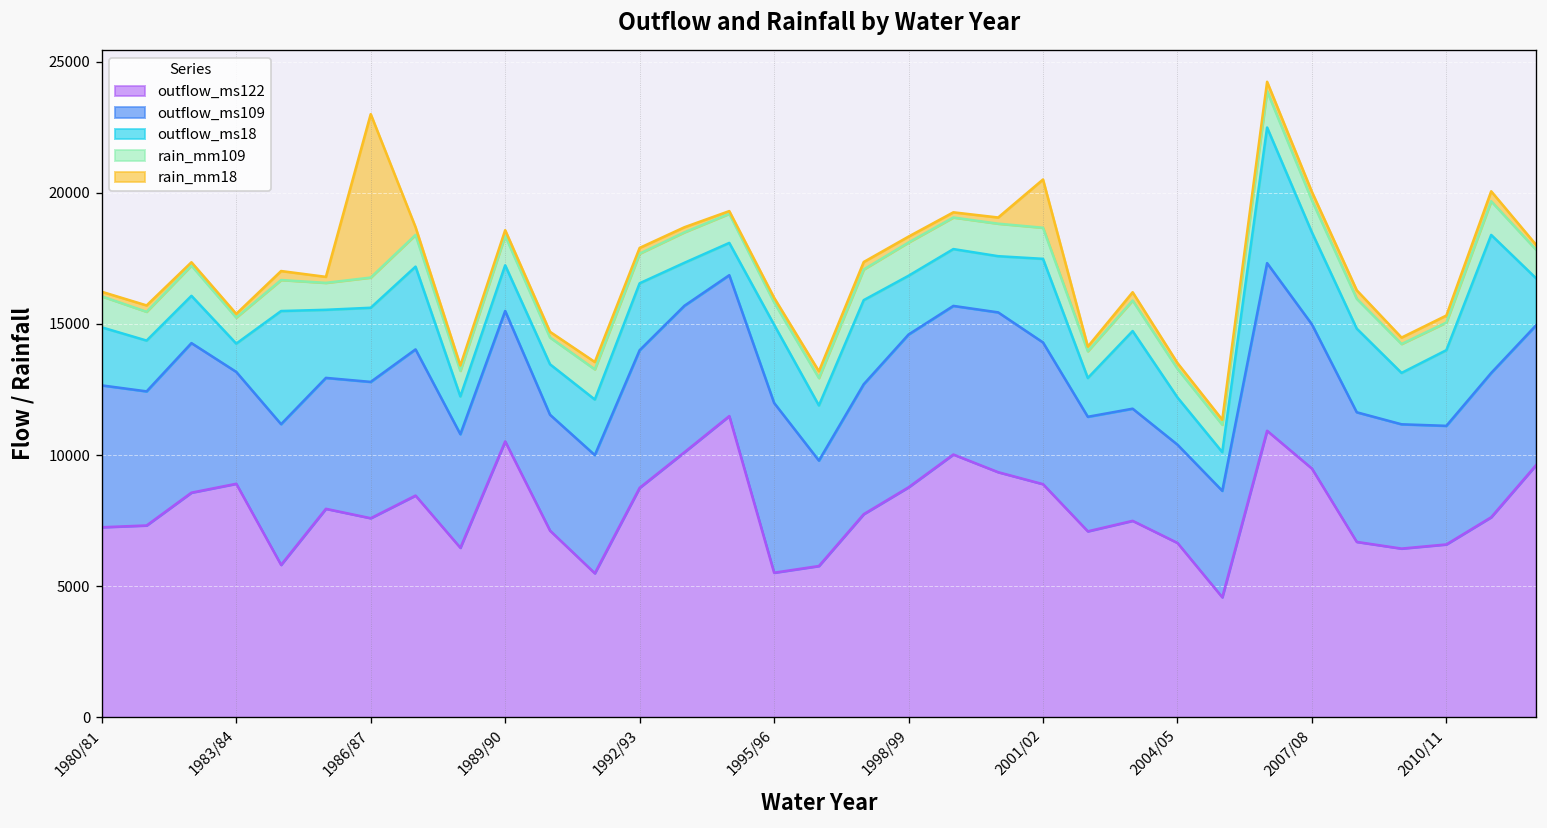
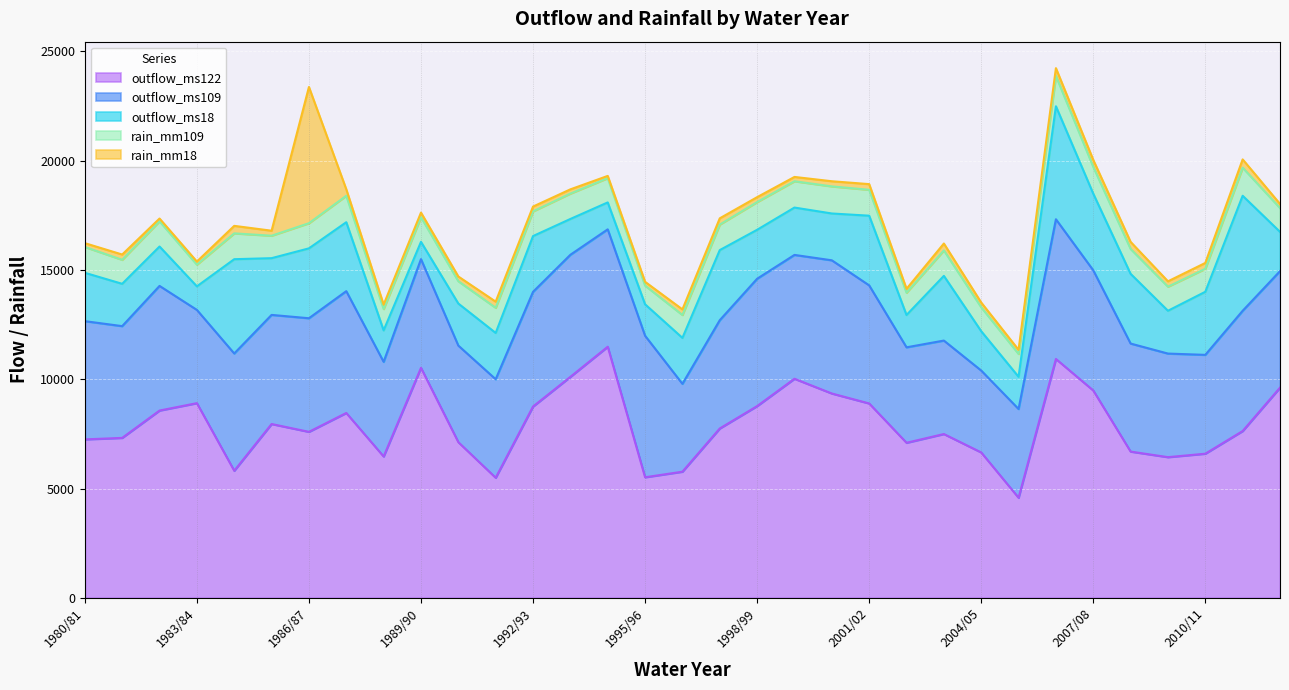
  {
    "outflow_ms122": {
      "1980/81": 7200,
      "1983/84": 8900,
      "1986/87": 7600,
      "1989/90": 10500,
      "1992/93": 8800,
      "1995/96": 5500,
      "1998/99": 8800,
      "2001/02": 8900,
      "2004/05": 6700,
      "2007/08": 9500,
      "2010/11": 6600
    },
    "outflow_ms109": {
      "1980/81": 5400,
      "1983/84": 4300,
      "1986/87": 5200,
      "1989/90": 5000,
      "1992/93": 5200,
      "1995/96": 6500,
      "1998/99": 5800,
      "2001/02": 5400,
      "2004/05": 3700,
      "2007/08": 5500,
      "2010/11": 4500
    },
    "outflow_ms18": {
      "1980/81": 2200,
      "1983/84": 1100,
-     "1986/87": 2800,
-     "1989/90": 1700,
+     "1986/87": 3200,
+     "1989/90": 800,
      "1992/93": 2600,
-     "1995/96": 3000,
+     "1995/96": 1400,
      "1998/99": 2200,
      "2001/02": 3200,
      "2004/05": 1800,
      "2007/08": 3500,
      "2010/11": 2900
    },
    "rain_mm109": {
      "1980/81": 1200,
      "1983/84": 1000,
      "1986/87": 1200,
      "1989/90": 1100,
      "1992/93": 1100,
      "1995/96": 900,
      "1998/99": 1300,
      "2001/02": 1200,
      "2004/05": 1100,
      "2007/08": 1200,
      "2010/11": 1100
    },
    "rain_mm18": {
      "1980/81": 200,
      "1983/84": 100,
      "1986/87": 6200,
      "1989/90": 200,
      "1992/93": 200,
      "1995/96": 200,
      "1998/99": 200,
-     "2001/02": 1800,
+     "2001/02": 300,
      "2004/05": 200,
      "2007/08": 300,
      "2010/11": 300
    }
  }
